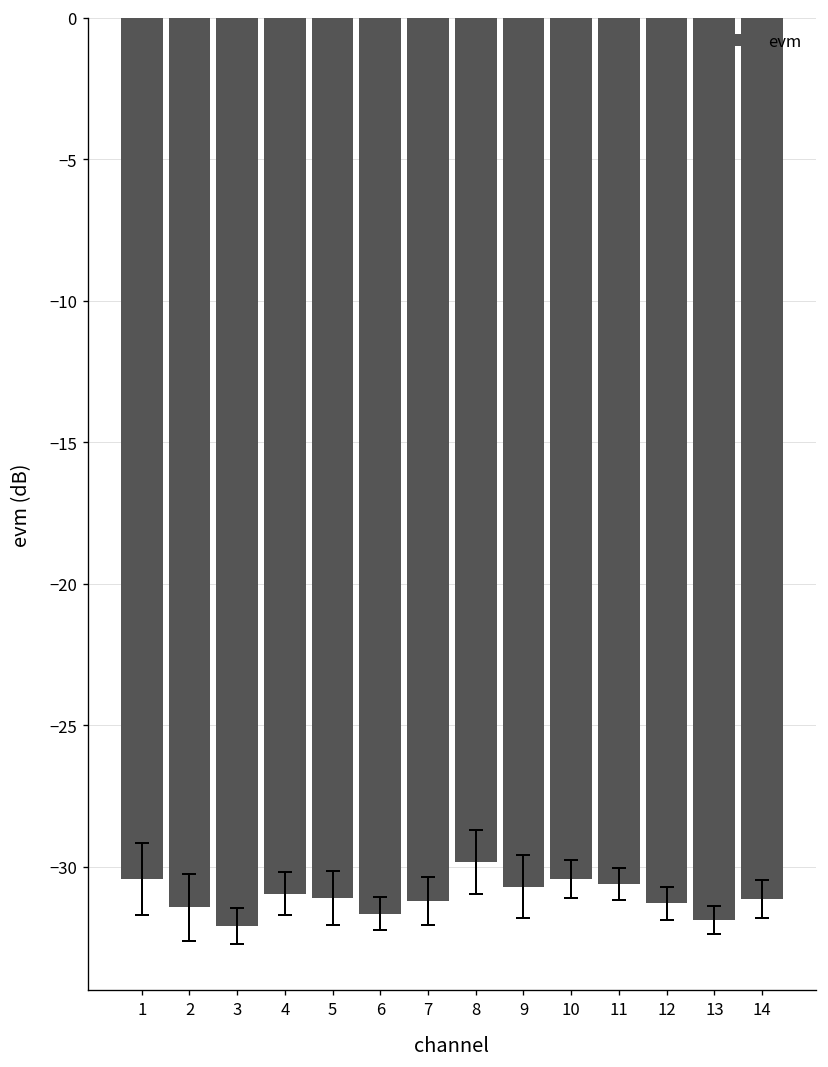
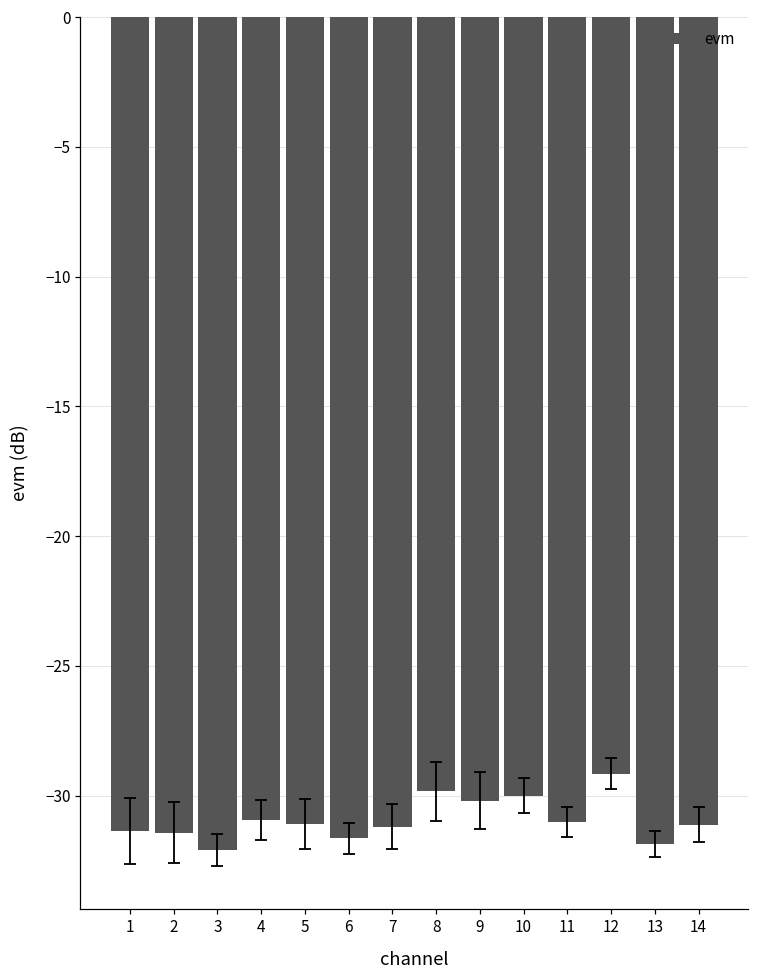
  {
    "evm": {
-     "1": -30.4,
+     "1": -31.4,
      "2": -31.4,
      "3": -32.1,
      "4": -30.9,
      "5": -31.1,
      "6": -31.7,
      "7": -31.2,
      "8": -29.8,
-     "9": -30.7,
-     "10": -30.4,
-     "11": -30.6,
-     "12": -31.3,
+     "9": -30.2,
+     "10": -30.0,
+     "11": -31.0,
+     "12": -29.2,
      "13": -31.9,
      "14": -31.1
    }
  }
